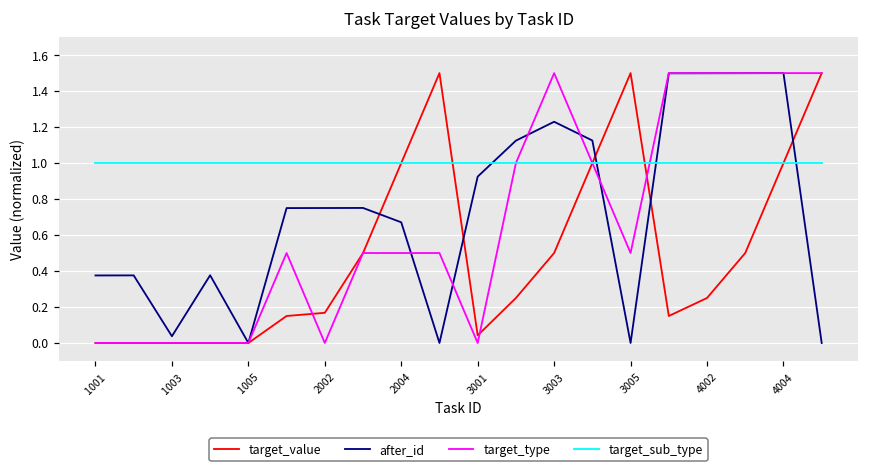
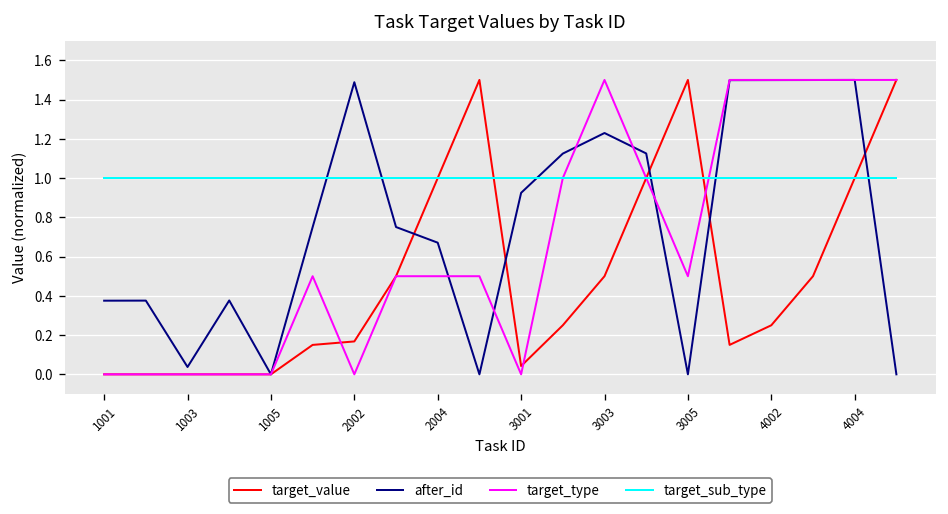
  {
    "target_value": {
      "2002": 0.17,
      "3001": 0.04,
      "3003": 0.50,
      "3005": 1.50,
      "4002": 0.25
    },
    "after_id": {
      "1001": 0.38,
      "1003": 0.04,
-     "2002": 0.75,
+     "2002": 1.49,
      "2004": 0.67,
      "3001": 0.92,
      "3003": 1.23,
      "3005": 0.00
    },
    "target_type": {
      "2002": 0.00,
      "2004": 0.50,
      "3001": 0.00,
      "3003": 1.50,
      "3005": 0.50
    },
    "target_sub_type": {
      "1001": 1.00,
      "1003": 1.00,
      "1005": 1.00,
      "2002": 1.00,
      "3001": 1.00,
      "3003": 1.00,
      "3005": 1.00,
      "4002": 1.00
    }
  }
